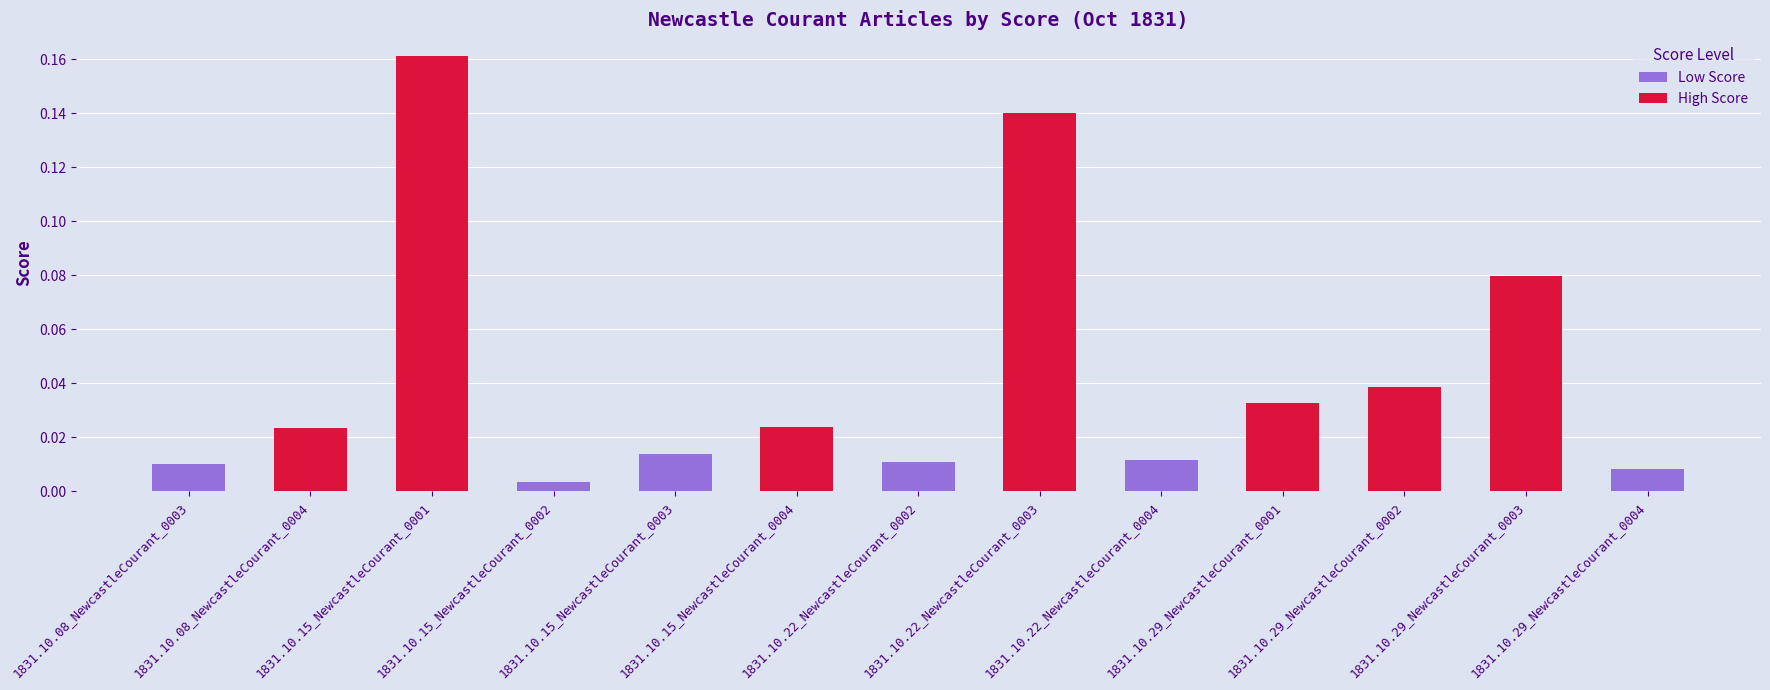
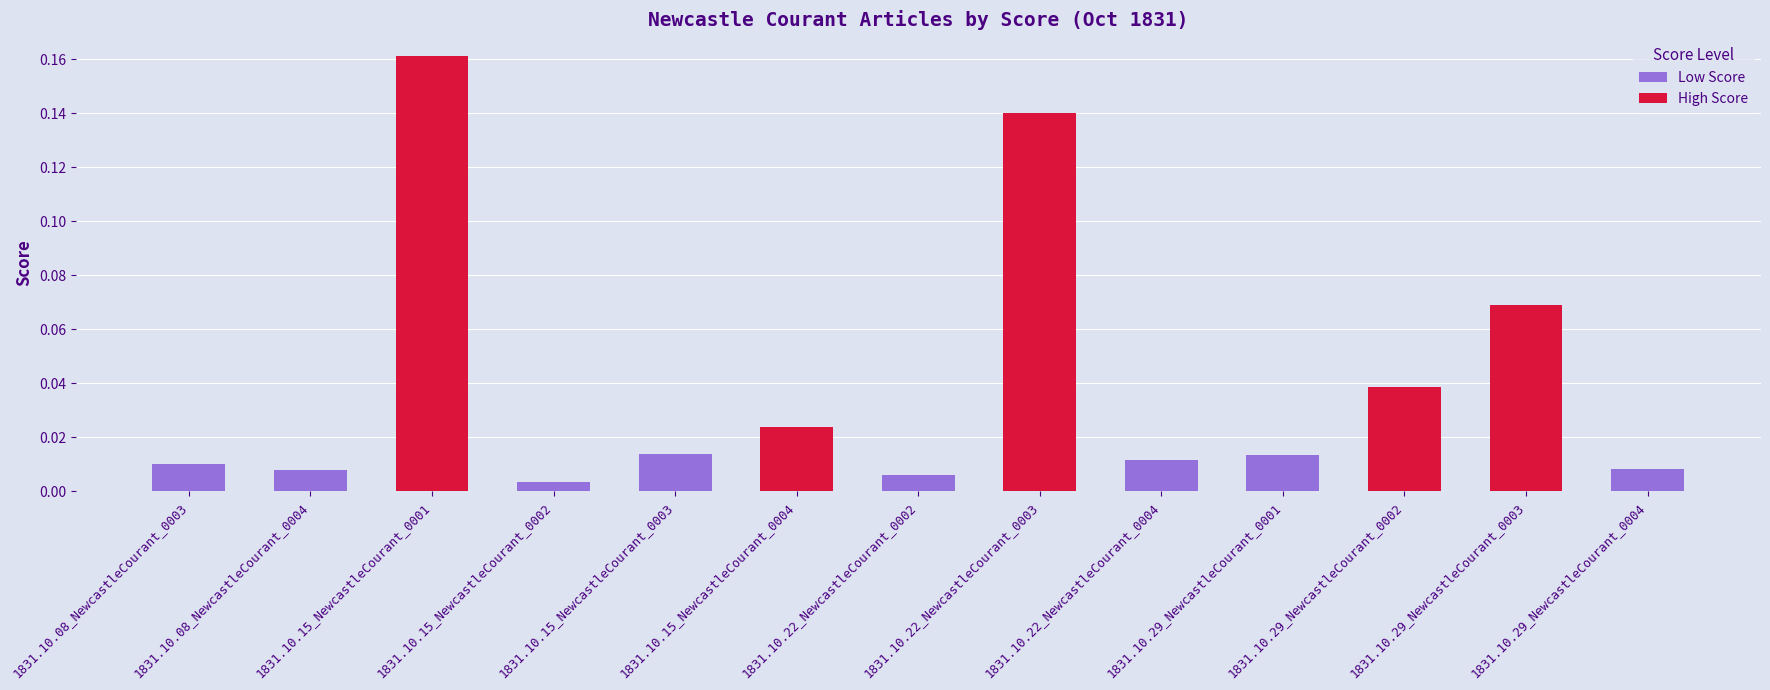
  {
    "1831.10.08_NewcastleCourant_0003": 0.010,
-   "1831.10.08_NewcastleCourant_0004": 0.023,
+   "1831.10.08_NewcastleCourant_0004": 0.008,
    "1831.10.15_NewcastleCourant_0001": 0.161,
    "1831.10.15_NewcastleCourant_0002": 0.003,
    "1831.10.15_NewcastleCourant_0003": 0.014,
    "1831.10.15_NewcastleCourant_0004": 0.024,
-   "1831.10.22_NewcastleCourant_0002": 0.011,
+   "1831.10.22_NewcastleCourant_0002": 0.006,
    "1831.10.22_NewcastleCourant_0003": 0.140,
    "1831.10.22_NewcastleCourant_0004": 0.012,
-   "1831.10.29_NewcastleCourant_0001": 0.033,
+   "1831.10.29_NewcastleCourant_0001": 0.013,
    "1831.10.29_NewcastleCourant_0002": 0.039,
-   "1831.10.29_NewcastleCourant_0003": 0.080,
+   "1831.10.29_NewcastleCourant_0003": 0.069,
    "1831.10.29_NewcastleCourant_0004": 0.008
  }
